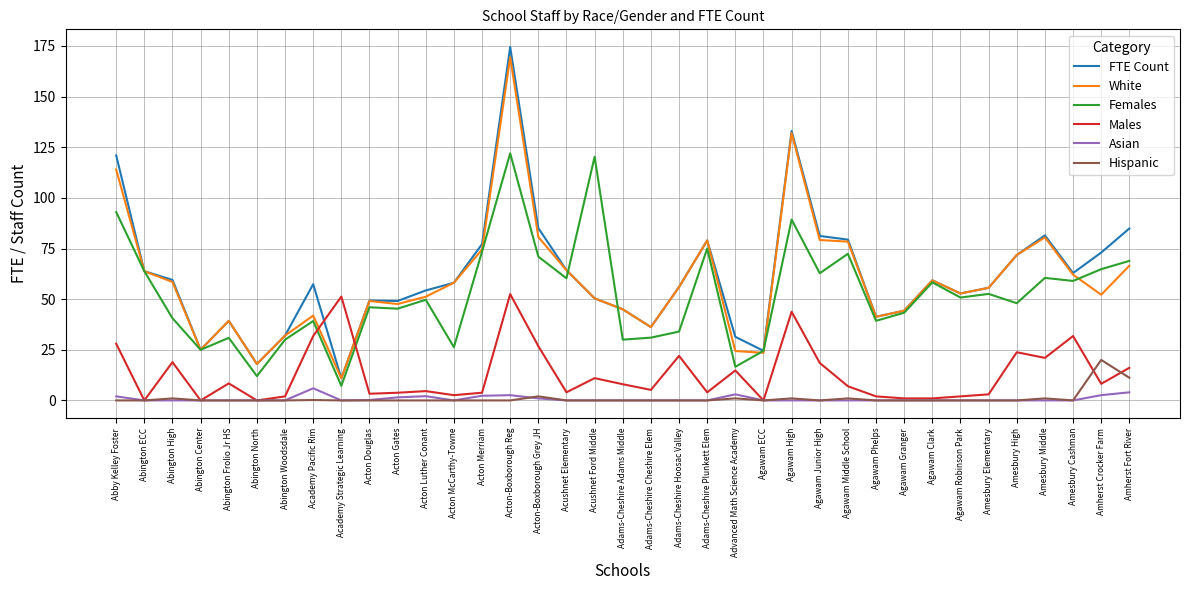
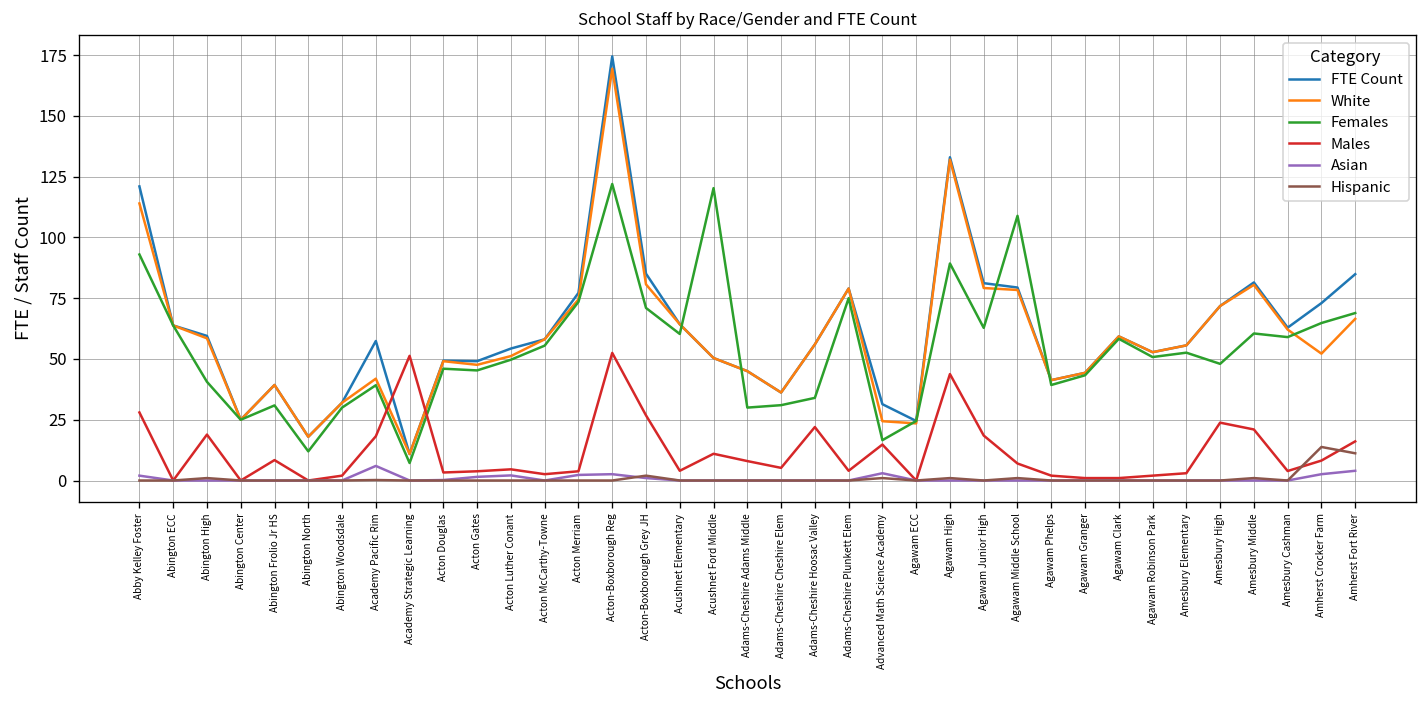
  {
    "FTE Count": {
      "Abby Kelley Foster": 121,
      "Academy Pacific Rim": 57,
      "Acton Gates": 49,
      "Acton Luther Conant": 54,
      "Acton Merriam": 77,
      "Acton-Boxborough Reg": 175,
      "Acton-Boxborough Grey JH": 85,
      "Advanced Math Science Academy": 31,
      "Agawam Junior High": 81,
      "Amherst Crocker Farm": 73,
      "Amherst Fort River": 85
    },
    "White": {
      "Abby Kelley Foster": 114,
      "Academy Pacific Rim": 42,
      "Acton Gates": 48,
      "Acton Luther Conant": 51,
      "Acton-Boxborough Reg": 169,
      "Acton-Boxborough Grey JH": 81,
      "Advanced Math Science Academy": 24,
      "Agawam Junior High": 79,
      "Amherst Crocker Farm": 52,
      "Amherst Fort River": 67
    },
    "Females": {
      "Abby Kelley Foster": 93,
      "Abington High": 41,
      "Abington Frolio Jr HS": 31,
      "Abington North": 12,
      "Abington Woodsdale": 30,
      "Academy Pacific Rim": 39,
      "Academy Strategic Learning": 7,
      "Acton Douglas": 46,
      "Acton Gates": 45,
      "Acton Luther Conant": 50,
-     "Acton McCarthy-Towne": 26,
+     "Acton McCarthy-Towne": 56,
      "Acton-Boxborough Reg": 122,
      "Acton-Boxborough Grey JH": 71,
      "Acushnet Elementary": 60,
      "Acushnet Ford Middle": 120,
      "Adams-Cheshire Adams Middle": 30,
      "Adams-Cheshire Cheshire Elem": 31,
      "Adams-Cheshire Hoosac Valley": 34,
      "Adams-Cheshire Plunkett Elem": 75,
      "Advanced Math Science Academy": 17,
      "Agawam High": 89,
      "Agawam Junior High": 63,
-     "Agawam Middle School": 72,
+     "Agawam Middle School": 109,
      "Agawam Phelps": 39,
      "Agawam Robinson Park": 51,
      "Amesbury Elementary": 53,
      "Amesbury High": 48,
      "Amesbury Middle": 61,
      "Amesbury Cashman": 59,
      "Amherst Crocker Farm": 65,
      "Amherst Fort River": 69
    },
    "Males": {
      "Abby Kelley Foster": 28,
      "Abington High": 19,
      "Abington Frolio Jr HS": 8,
      "Abington Woodsdale": 2,
-     "Academy Pacific Rim": 32,
+     "Academy Pacific Rim": 18,
      "Academy Strategic Learning": 51,
      "Acton Douglas": 3,
      "Acton Gates": 4,
      "Acton Luther Conant": 5,
      "Acton McCarthy-Towne": 3,
      "Acton Merriam": 4,
      "Acton-Boxborough Reg": 53,
      "Acton-Boxborough Grey JH": 27,
      "Acushnet Elementary": 4,
      "Acushnet Ford Middle": 11,
      "Adams-Cheshire Adams Middle": 8,
      "Adams-Cheshire Cheshire Elem": 5,
      "Adams-Cheshire Hoosac Valley": 22,
      "Adams-Cheshire Plunkett Elem": 4,
      "Advanced Math Science Academy": 15,
      "Agawam High": 44,
      "Agawam Junior High": 19,
      "Agawam Middle School": 7,
      "Agawam Phelps": 2,
      "Agawam Robinson Park": 2,
      "Amesbury Elementary": 3,
      "Amesbury High": 24,
      "Amesbury Middle": 21,
-     "Amesbury Cashman": 32,
+     "Amesbury Cashman": 4,
      "Amherst Crocker Farm": 8,
      "Amherst Fort River": 16
    },
    "Asian": {
      "Abby Kelley Foster": 2,
      "Academy Pacific Rim": 6,
      "Acton Gates": 2,
      "Acton Luther Conant": 2,
      "Acton Merriam": 2,
      "Acton-Boxborough Reg": 3,
      "Advanced Math Science Academy": 3,
      "Amherst Crocker Farm": 3,
      "Amherst Fort River": 4
    },
    "Hispanic": {
      "Abby Kelley Foster": 0,
      "Academy Pacific Rim": 0,
      "Acton Gates": 0,
      "Acton Luther Conant": 0,
      "Acton Merriam": 0,
      "Acton-Boxborough Reg": 0,
      "Advanced Math Science Academy": 1,
-     "Amherst Crocker Farm": 20,
+     "Amherst Crocker Farm": 14,
      "Amherst Fort River": 11
    }
  }
